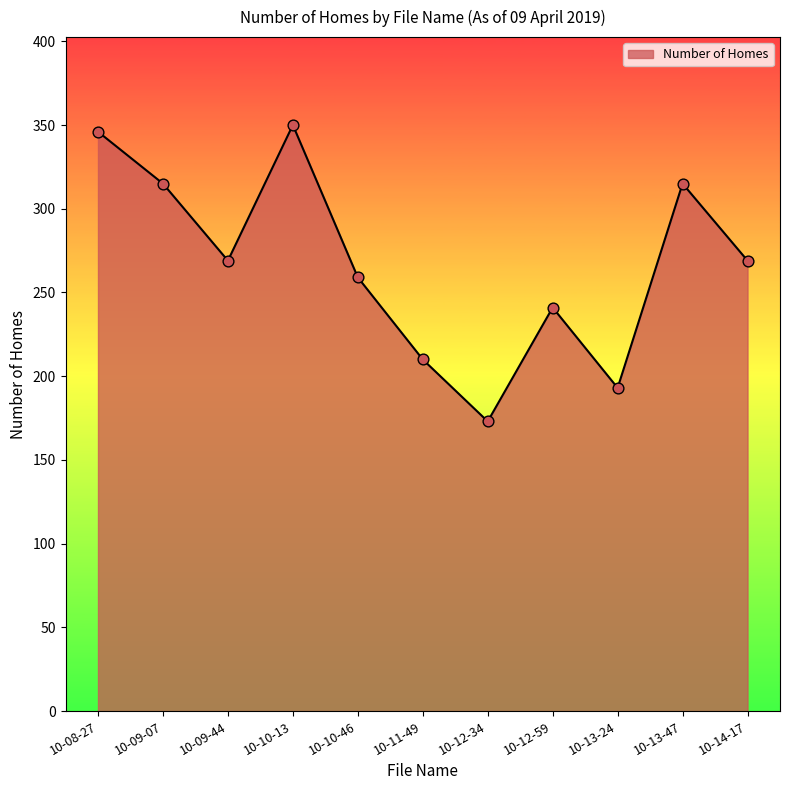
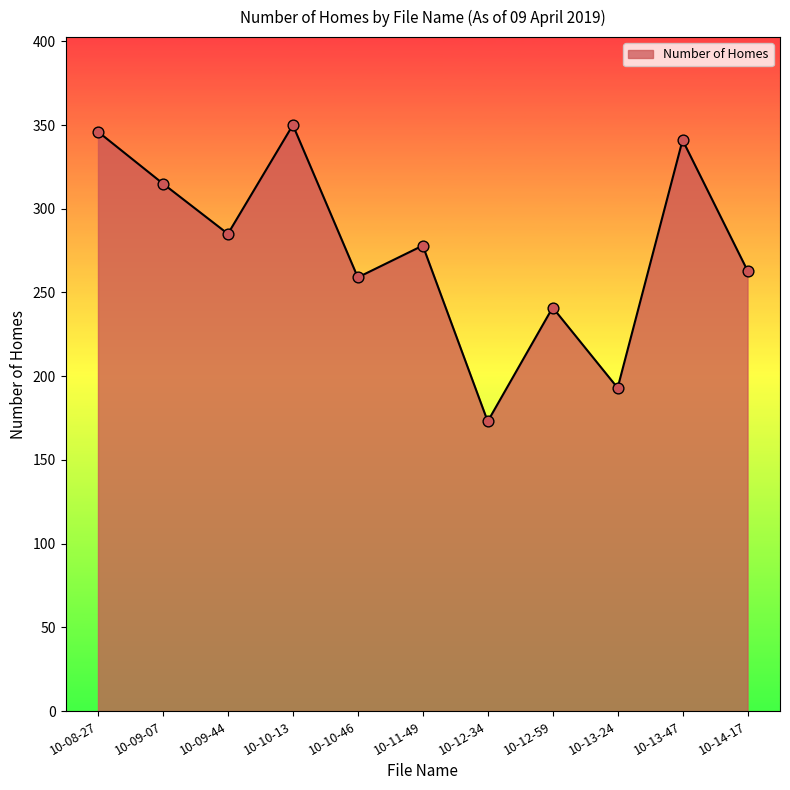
  {
    "10-08-27": 346,
    "10-09-07": 315,
-   "10-09-44": 269,
+   "10-09-44": 285,
    "10-10-13": 350,
    "10-10-46": 259,
-   "10-11-49": 210,
+   "10-11-49": 278,
    "10-12-34": 173,
    "10-12-59": 241,
    "10-13-24": 193,
-   "10-13-47": 315,
-   "10-14-17": 269
+   "10-13-47": 341,
+   "10-14-17": 263
  }
